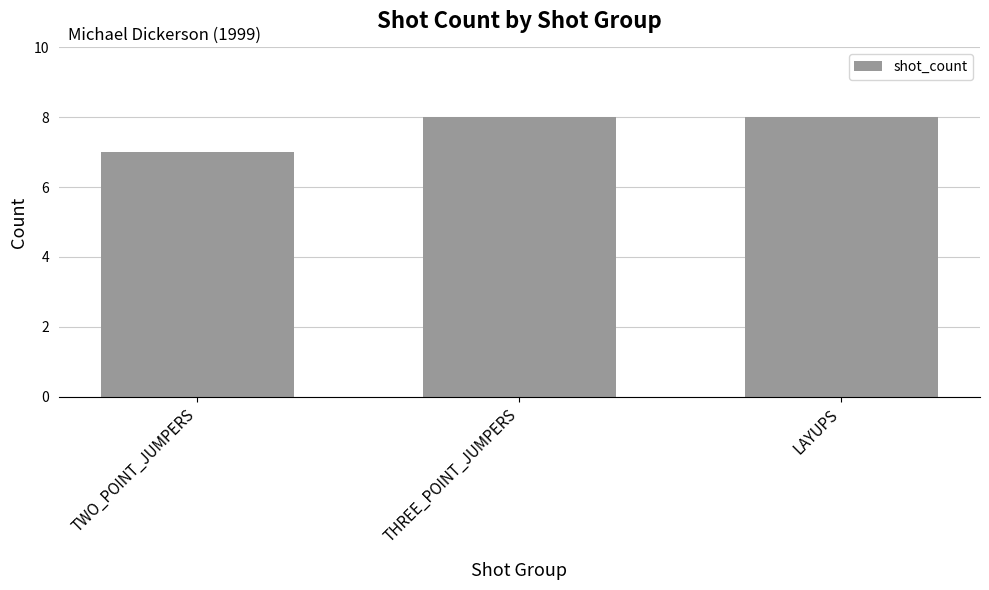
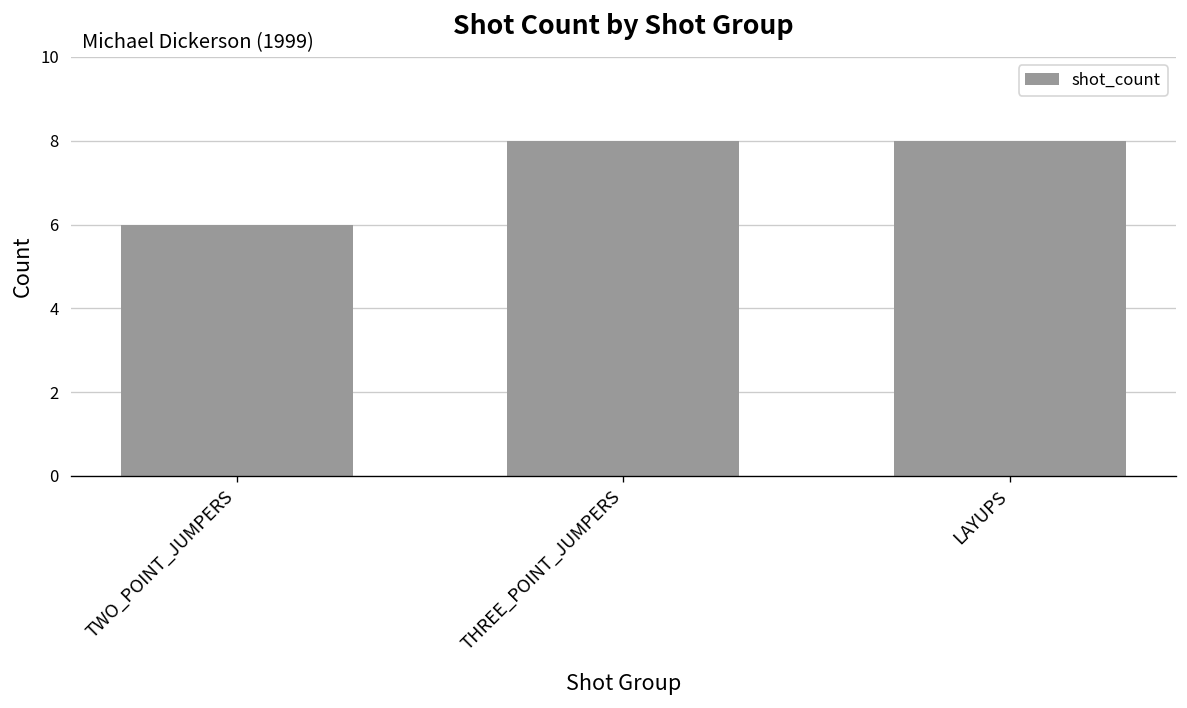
  {
-   "TWO_POINT_JUMPERS": 7,
+   "TWO_POINT_JUMPERS": 6,
    "THREE_POINT_JUMPERS": 8,
    "LAYUPS": 8
  }
